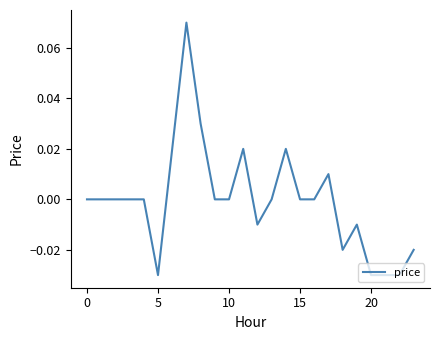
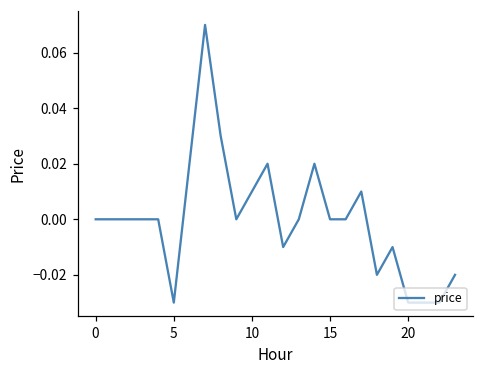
  {
    "0": 0.00,
    "5": -0.03,
-   "10": 0.00,
+   "10": 0.01,
    "15": 0.00
  }
